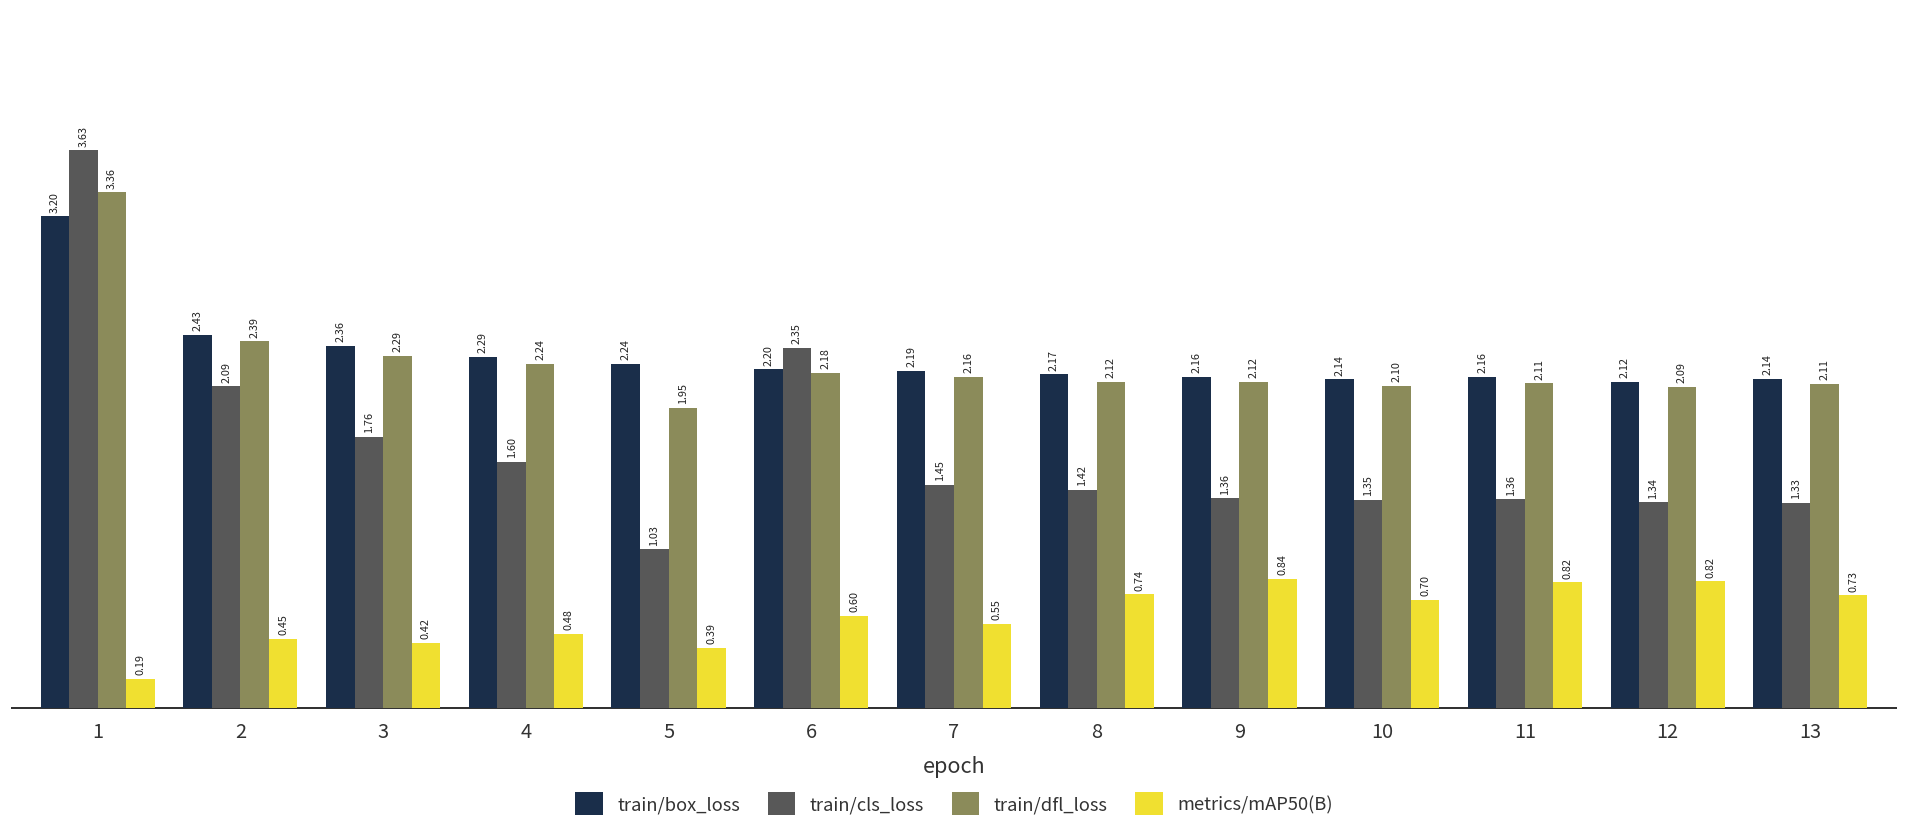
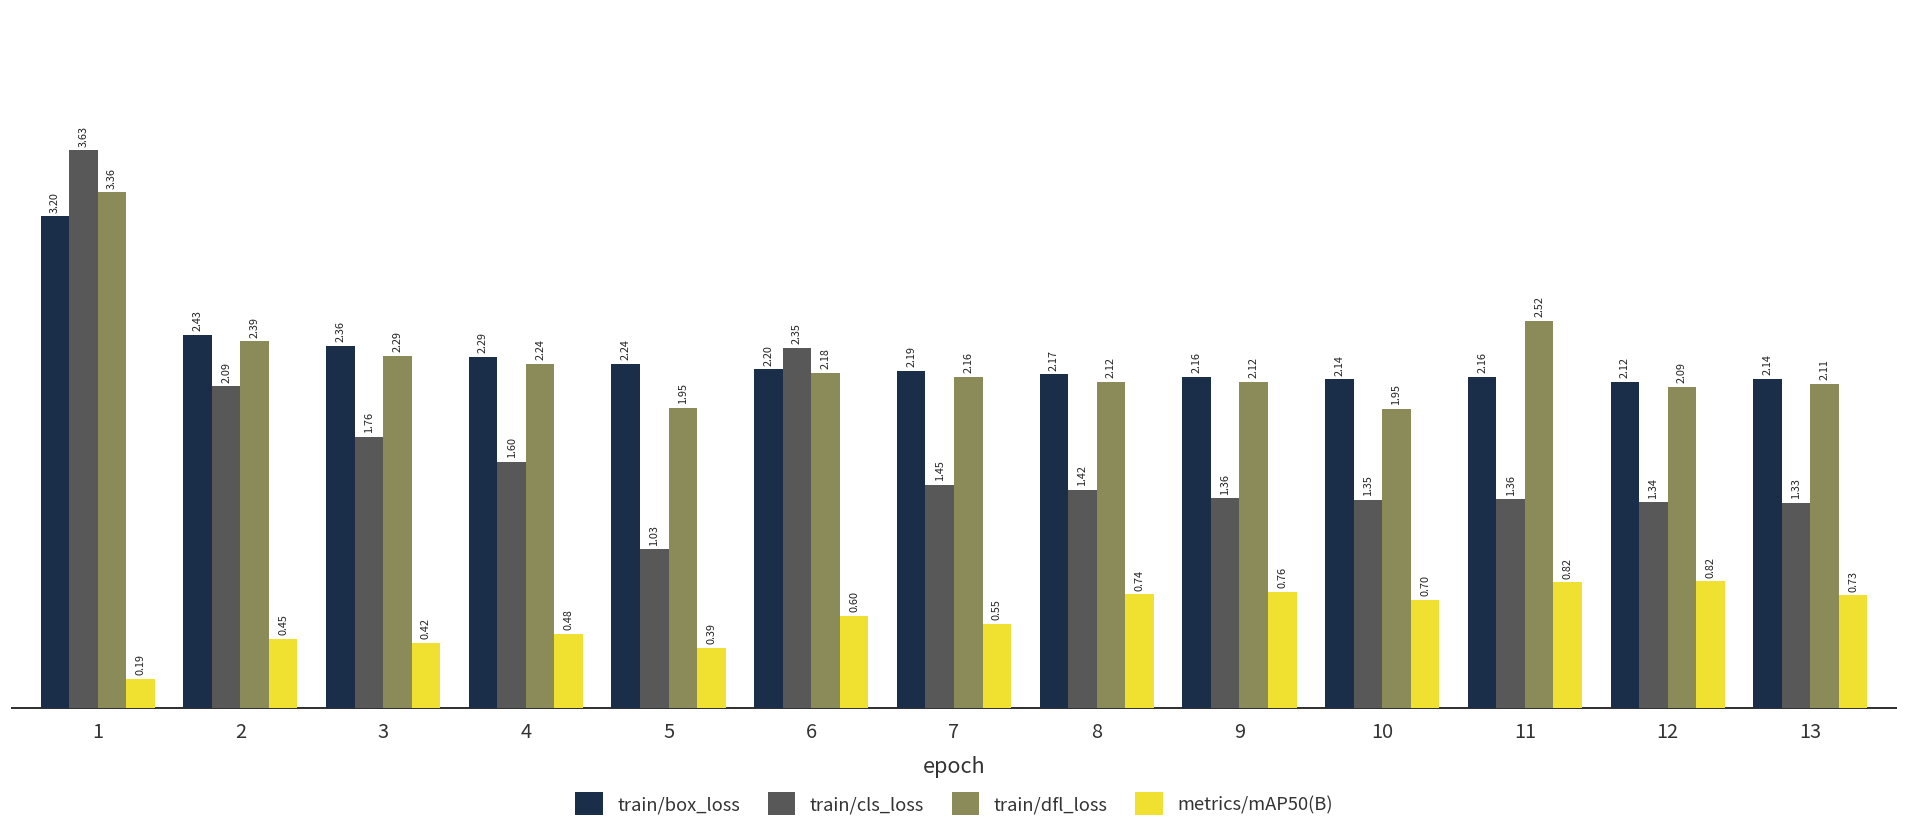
  {
    "train/box_loss": {
      "1": 3.20,
      "2": 2.43,
      "3": 2.36,
      "4": 2.29,
      "5": 2.24,
      "6": 2.20,
      "7": 2.19,
      "8": 2.17,
      "9": 2.16,
      "10": 2.14,
      "11": 2.16,
      "12": 2.12,
      "13": 2.14
    },
    "train/cls_loss": {
      "1": 3.63,
      "2": 2.09,
      "3": 1.76,
      "4": 1.60,
      "5": 1.03,
      "6": 2.35,
      "7": 1.45,
      "8": 1.42,
      "9": 1.36,
      "10": 1.35,
      "11": 1.36,
      "12": 1.34,
      "13": 1.33
    },
    "train/dfl_loss": {
      "1": 3.36,
      "2": 2.39,
      "3": 2.29,
      "4": 2.24,
      "5": 1.95,
      "6": 2.18,
      "7": 2.16,
      "8": 2.12,
      "9": 2.12,
-     "10": 2.10,
-     "11": 2.11,
+     "10": 1.95,
+     "11": 2.52,
      "12": 2.09,
      "13": 2.11
    },
    "metrics/mAP50(B)": {
      "1": 0.19,
      "2": 0.45,
      "3": 0.42,
      "4": 0.48,
      "5": 0.39,
      "6": 0.60,
      "7": 0.55,
      "8": 0.74,
-     "9": 0.84,
+     "9": 0.76,
      "10": 0.70,
      "11": 0.82,
      "12": 0.82,
      "13": 0.73
    }
  }
